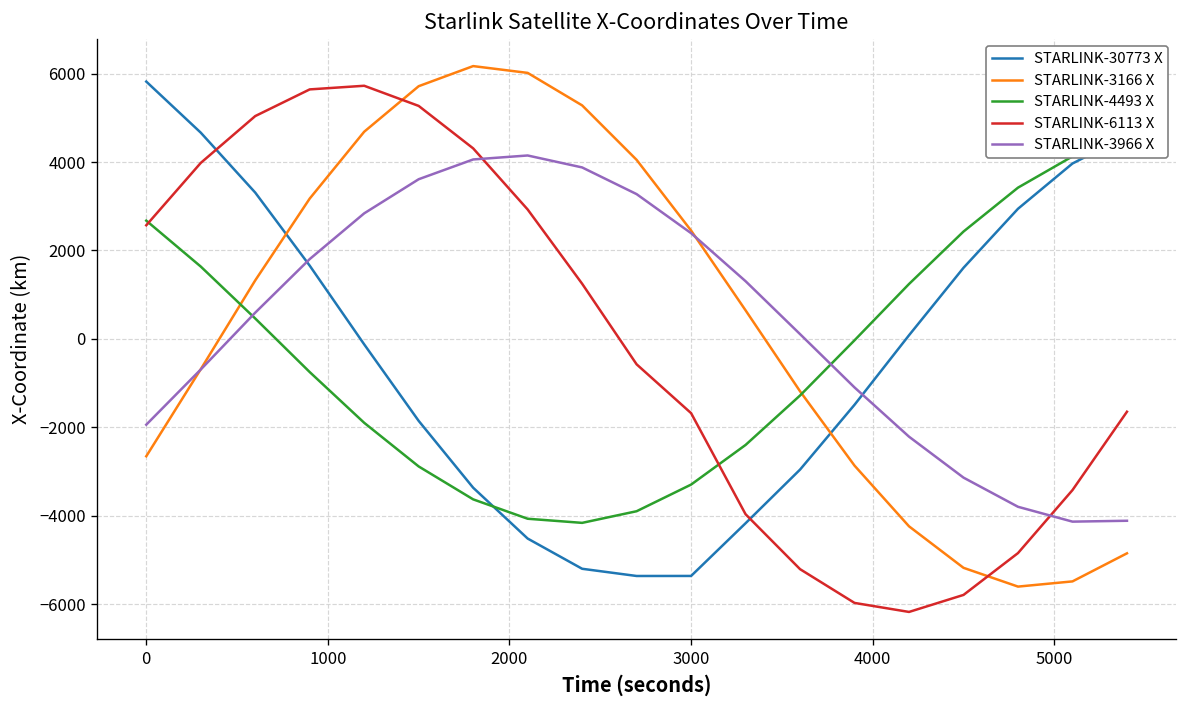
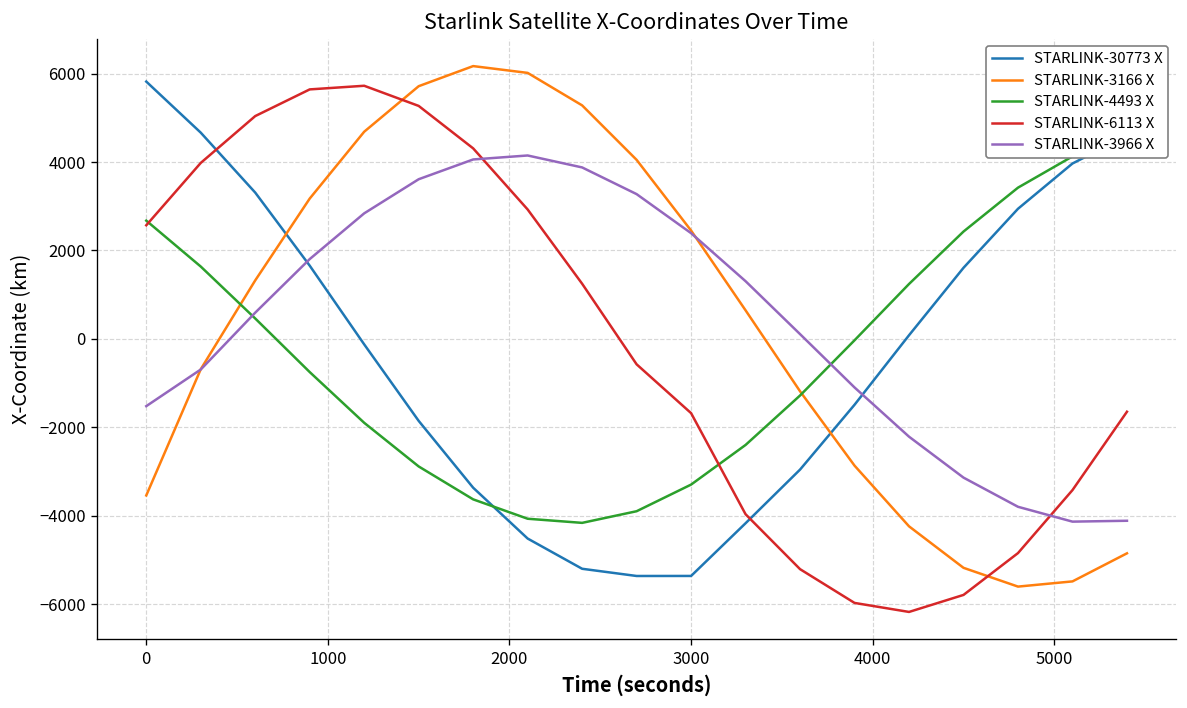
  {
    "STARLINK-30773 X": {
      "0": 5800,
      "3000": -5400
    },
    "STARLINK-3166 X": {
-     "0": -2700
+     "0": -3500
    },
    "STARLINK-4493 X": {
      "0": 2700,
      "3000": -3300
    },
    "STARLINK-6113 X": {
      "0": 2600,
      "3000": -1700
    },
    "STARLINK-3966 X": {
-     "0": -1900
+     "0": -1500
    }
  }
